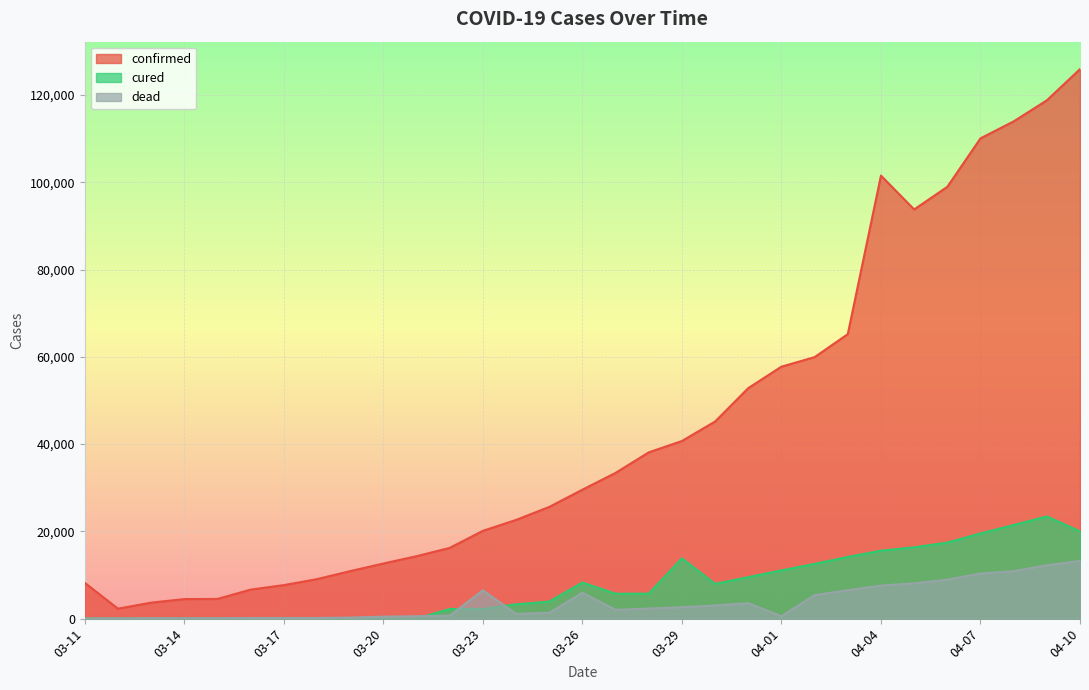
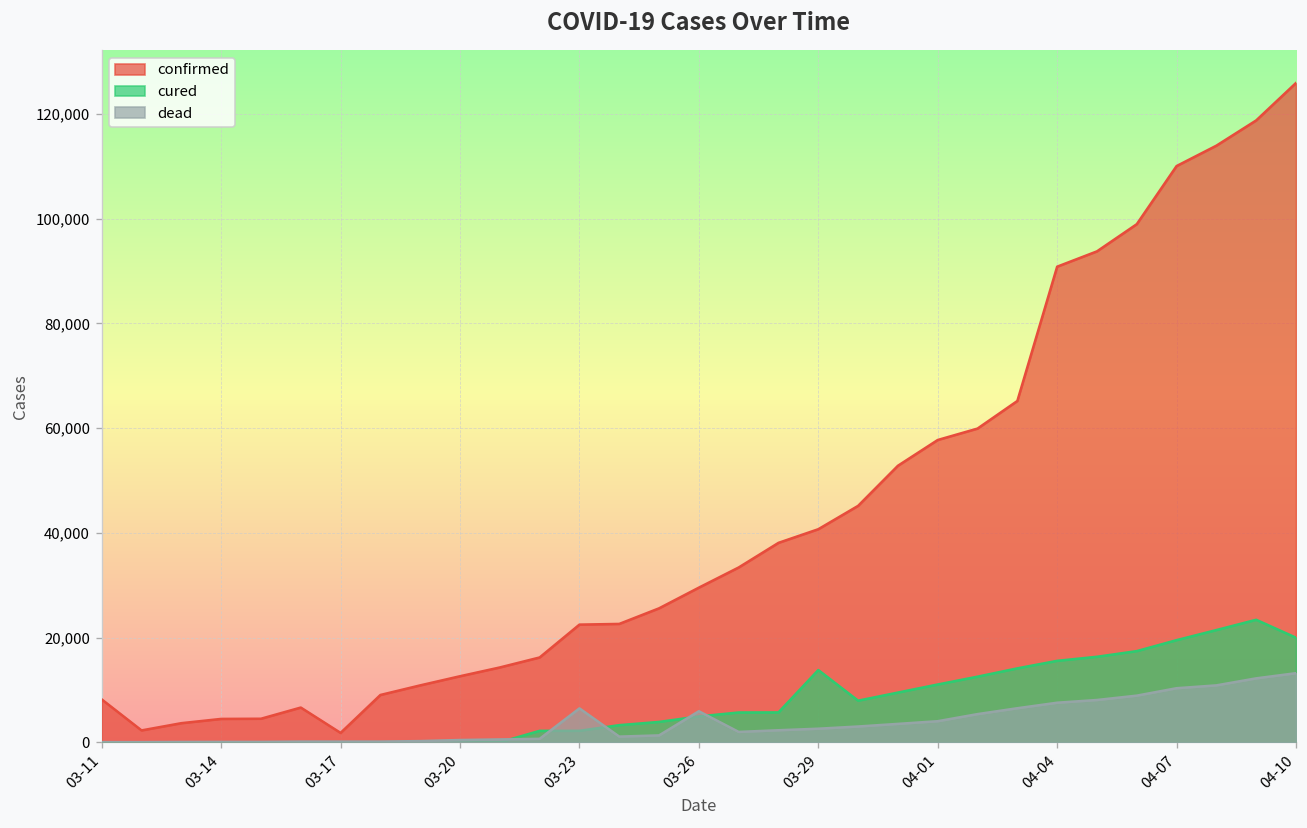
  {
    "confirmed": {
      "03-11": "8,000",
      "03-14": "4,000",
-     "03-17": "8,000",
+     "03-17": "2,000",
      "03-20": "13,000",
-     "03-23": "20,000",
+     "03-23": "22,000",
      "03-26": "30,000",
      "03-29": "41,000",
      "04-01": "58,000",
-     "04-04": "102,000",
+     "04-04": "91,000",
      "04-07": "110,000",
      "04-10": "126,000"
    },
    "cured": {
      "03-23": "2,000",
-     "03-26": "8,000",
+     "03-26": "5,000",
      "03-29": "14,000",
      "04-01": "11,000",
      "04-04": "16,000",
      "04-07": "20,000",
      "04-10": "20,000"
    },
    "dead": {
      "03-23": "6,000",
      "03-26": "6,000",
      "03-29": "3,000",
-     "04-01": "1,000",
+     "04-01": "4,000",
      "04-04": "8,000",
      "04-07": "10,000",
      "04-10": "13,000"
    }
  }
